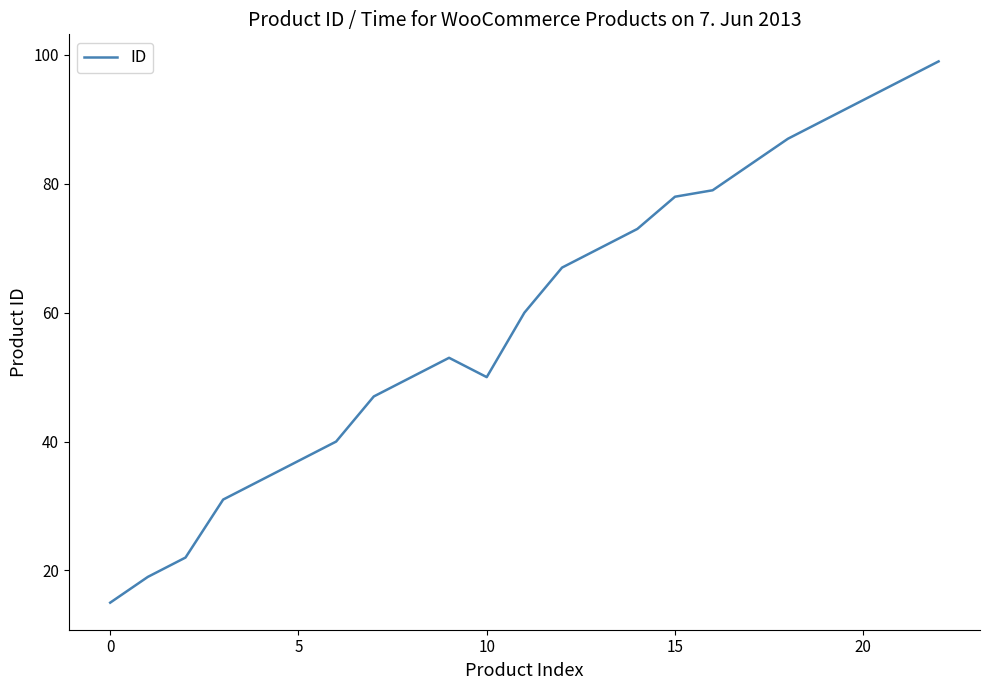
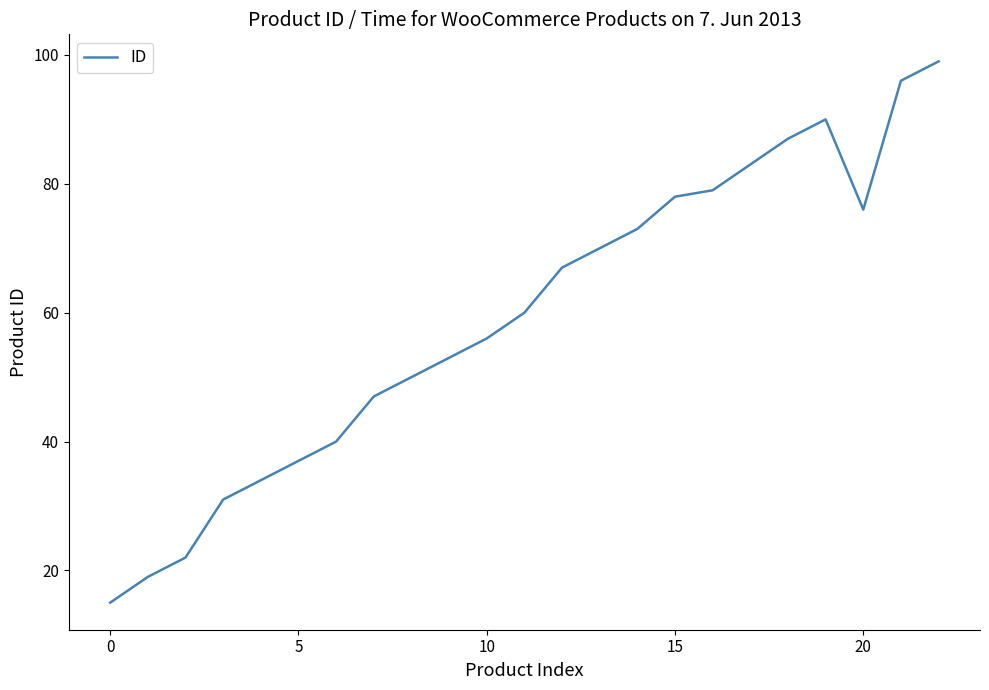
  {
    "0": 15,
    "5": 37,
-   "10": 50,
+   "10": 56,
    "15": 78,
-   "20": 93
+   "20": 76
  }
